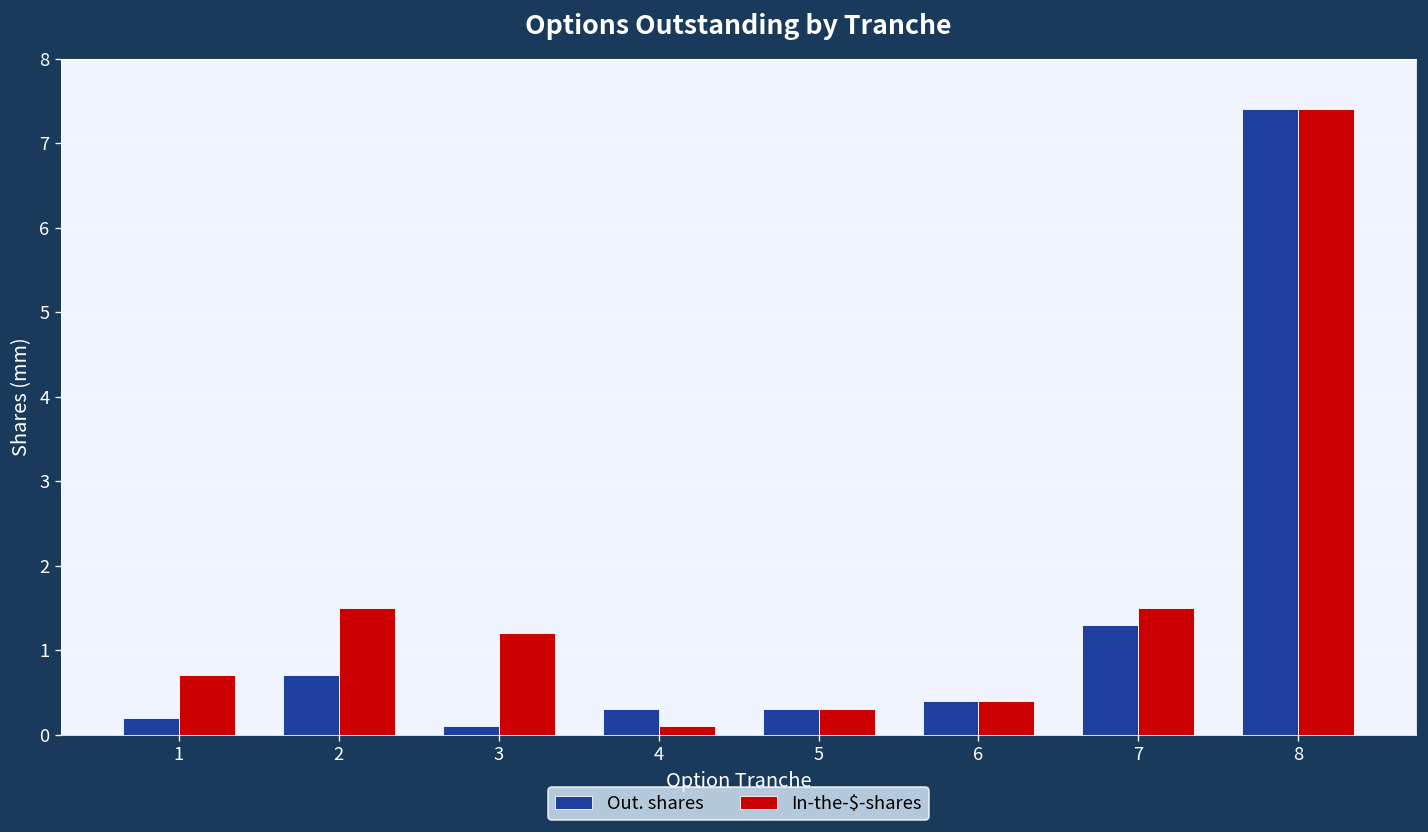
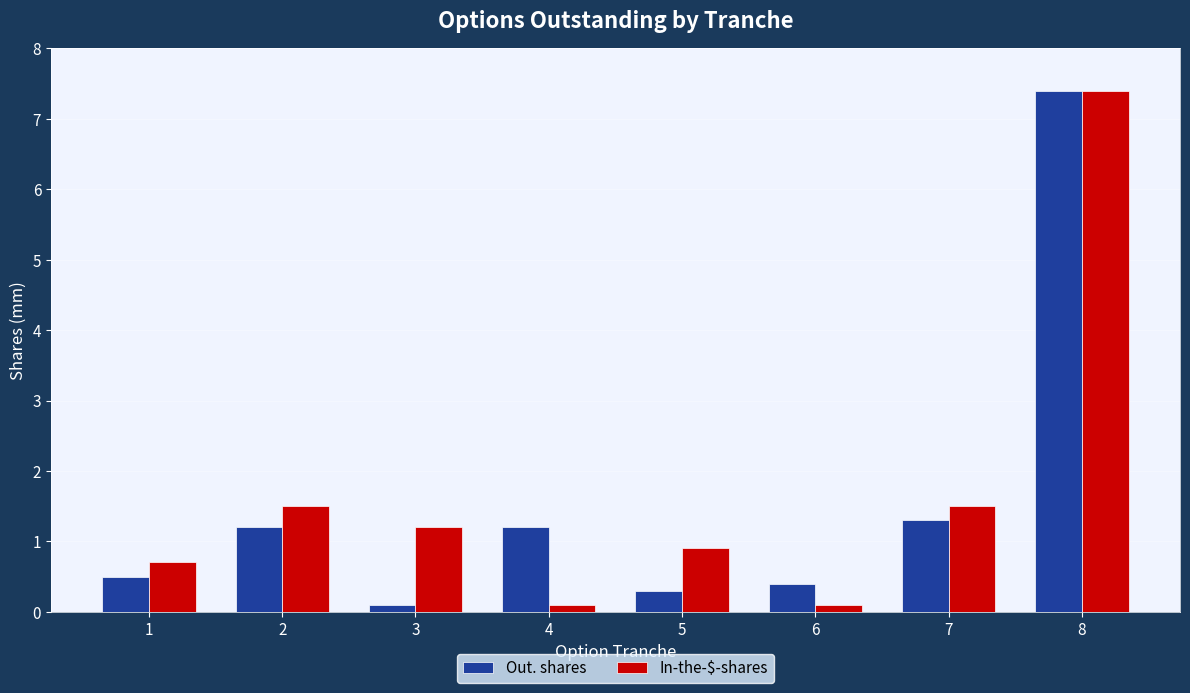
  {
    "Out. shares": {
-     "1": 0.2,
-     "2": 0.7,
+     "1": 0.5,
+     "2": 1.2,
      "3": 0.1,
-     "4": 0.3,
+     "4": 1.2,
      "5": 0.3,
      "6": 0.4,
      "7": 1.3,
      "8": 7.4
    },
    "In-the-$-shares": {
      "1": 0.7,
      "2": 1.5,
      "3": 1.2,
      "4": 0.1,
-     "5": 0.3,
-     "6": 0.4,
+     "5": 0.9,
+     "6": 0.1,
      "7": 1.5,
      "8": 7.4
    }
  }
